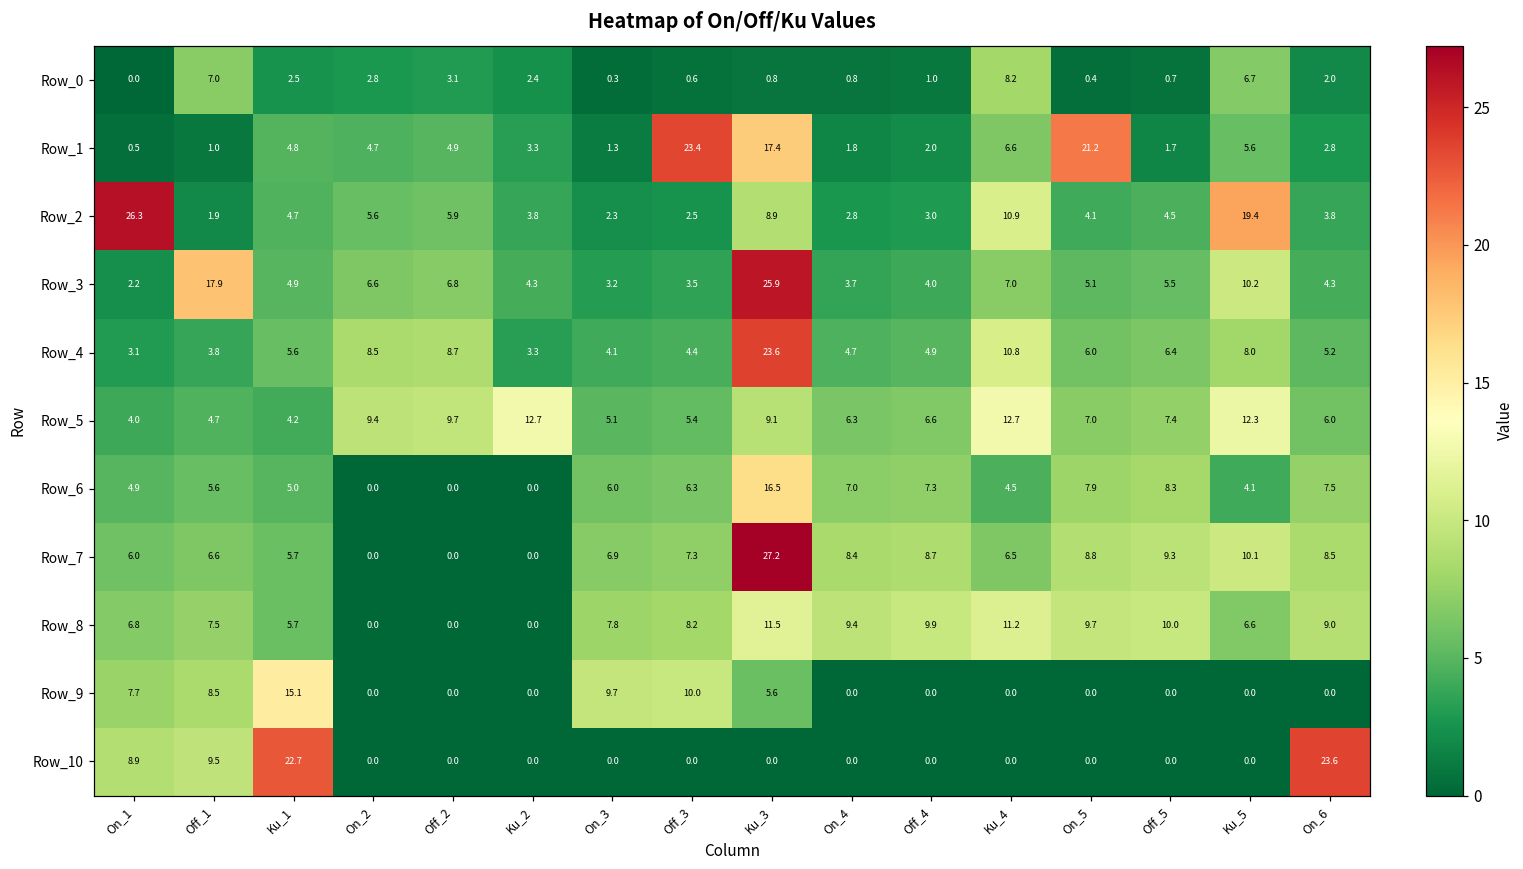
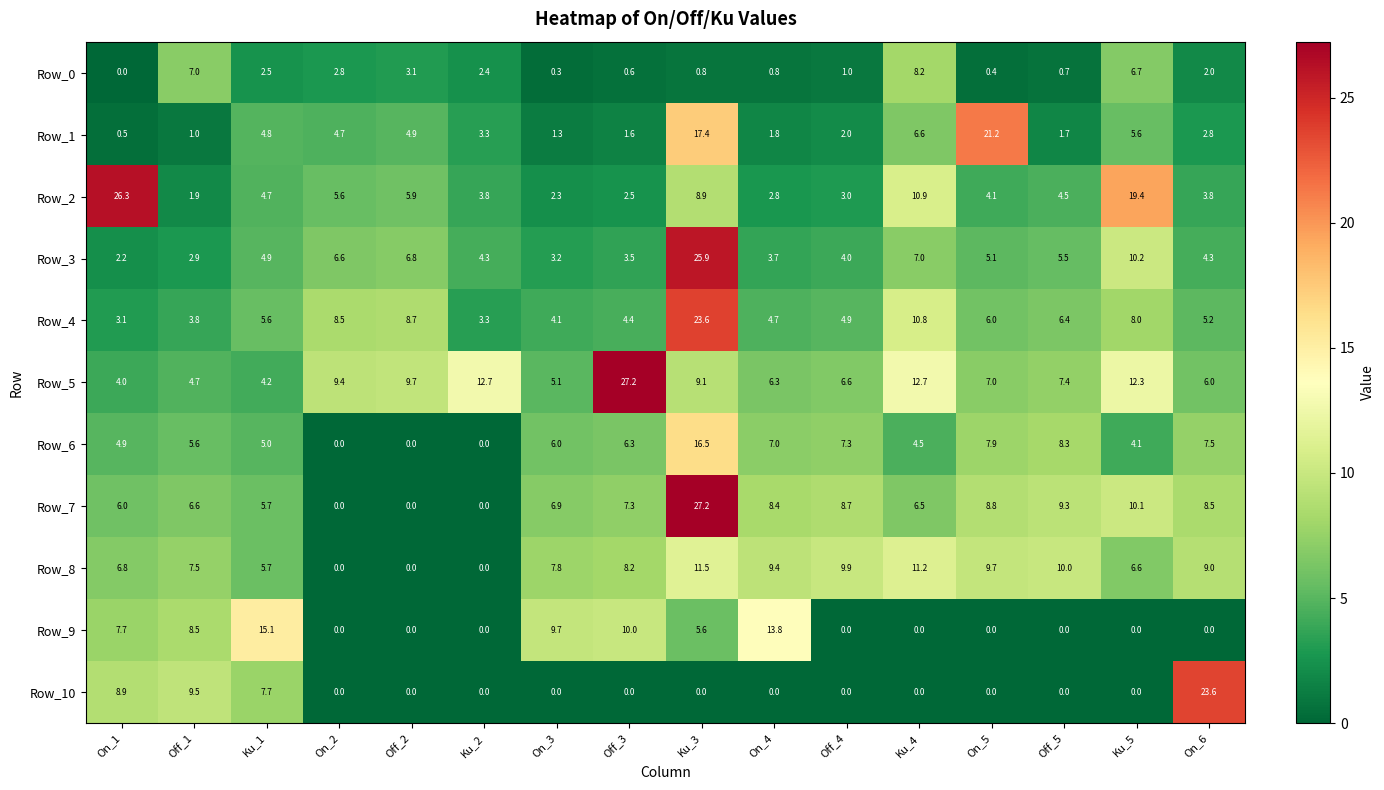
  {
    "Row_0": {
      "On_1": 0.0,
      "Off_1": 7.0,
      "Ku_1": 2.5,
      "On_2": 2.8,
      "Off_2": 3.1,
      "Ku_2": 2.4,
      "On_3": 0.3,
      "Off_3": 0.6,
      "Ku_3": 0.8,
      "On_4": 0.8,
      "Off_4": 1.0,
      "Ku_4": 8.2,
      "On_5": 0.4,
      "Off_5": 0.7,
      "Ku_5": 6.7,
      "On_6": 2.0
    },
    "Row_1": {
      "On_1": 0.5,
      "Off_1": 1.0,
      "Ku_1": 4.8,
      "On_2": 4.7,
      "Off_2": 4.9,
      "Ku_2": 3.3,
      "On_3": 1.3,
-     "Off_3": 23.4,
+     "Off_3": 1.6,
      "Ku_3": 17.4,
      "On_4": 1.8,
      "Off_4": 2.0,
      "Ku_4": 6.6,
      "On_5": 21.2,
      "Off_5": 1.7,
      "Ku_5": 5.6,
      "On_6": 2.8
    },
    "Row_2": {
      "On_1": 26.3,
      "Off_1": 1.9,
      "Ku_1": 4.7,
      "On_2": 5.6,
      "Off_2": 5.9,
      "Ku_2": 3.8,
      "On_3": 2.3,
      "Off_3": 2.5,
      "Ku_3": 8.9,
      "On_4": 2.8,
      "Off_4": 3.0,
      "Ku_4": 10.9,
      "On_5": 4.1,
      "Off_5": 4.5,
      "Ku_5": 19.4,
      "On_6": 3.8
    },
    "Row_3": {
      "On_1": 2.2,
-     "Off_1": 17.9,
+     "Off_1": 2.9,
      "Ku_1": 4.9,
      "On_2": 6.6,
      "Off_2": 6.8,
      "Ku_2": 4.3,
      "On_3": 3.2,
      "Off_3": 3.5,
      "Ku_3": 25.9,
      "On_4": 3.7,
      "Off_4": 4.0,
      "Ku_4": 7.0,
      "On_5": 5.1,
      "Off_5": 5.5,
      "Ku_5": 10.2,
      "On_6": 4.3
    },
    "Row_4": {
      "On_1": 3.1,
      "Off_1": 3.8,
      "Ku_1": 5.6,
      "On_2": 8.5,
      "Off_2": 8.7,
      "Ku_2": 3.3,
      "On_3": 4.1,
      "Off_3": 4.4,
      "Ku_3": 23.6,
      "On_4": 4.7,
      "Off_4": 4.9,
      "Ku_4": 10.8,
      "On_5": 6.0,
      "Off_5": 6.4,
      "Ku_5": 8.0,
      "On_6": 5.2
    },
    "Row_5": {
      "On_1": 4.0,
      "Off_1": 4.7,
      "Ku_1": 4.2,
      "On_2": 9.4,
      "Off_2": 9.7,
      "Ku_2": 12.7,
      "On_3": 5.1,
-     "Off_3": 5.4,
+     "Off_3": 27.2,
      "Ku_3": 9.1,
      "On_4": 6.3,
      "Off_4": 6.6,
      "Ku_4": 12.7,
      "On_5": 7.0,
      "Off_5": 7.4,
      "Ku_5": 12.3,
      "On_6": 6.0
    },
    "Row_6": {
      "On_1": 4.9,
      "Off_1": 5.6,
      "Ku_1": 5.0,
      "On_2": 0.0,
      "Off_2": 0.0,
      "Ku_2": 0.0,
      "On_3": 6.0,
      "Off_3": 6.3,
      "Ku_3": 16.5,
      "On_4": 7.0,
      "Off_4": 7.3,
      "Ku_4": 4.5,
      "On_5": 7.9,
      "Off_5": 8.3,
      "Ku_5": 4.1,
      "On_6": 7.5
    },
    "Row_7": {
      "On_1": 6.0,
      "Off_1": 6.6,
      "Ku_1": 5.7,
      "On_2": 0.0,
      "Off_2": 0.0,
      "Ku_2": 0.0,
      "On_3": 6.9,
      "Off_3": 7.3,
      "Ku_3": 27.2,
      "On_4": 8.4,
      "Off_4": 8.7,
      "Ku_4": 6.5,
      "On_5": 8.8,
      "Off_5": 9.3,
      "Ku_5": 10.1,
      "On_6": 8.5
    },
    "Row_8": {
      "On_1": 6.8,
      "Off_1": 7.5,
      "Ku_1": 5.7,
      "On_2": 0.0,
      "Off_2": 0.0,
      "Ku_2": 0.0,
      "On_3": 7.8,
      "Off_3": 8.2,
      "Ku_3": 11.5,
      "On_4": 9.4,
      "Off_4": 9.9,
      "Ku_4": 11.2,
      "On_5": 9.7,
      "Off_5": 10.0,
      "Ku_5": 6.6,
      "On_6": 9.0
    },
    "Row_9": {
      "On_1": 7.7,
      "Off_1": 8.5,
      "Ku_1": 15.1,
      "On_2": 0.0,
      "Off_2": 0.0,
      "Ku_2": 0.0,
      "On_3": 9.7,
      "Off_3": 10.0,
      "Ku_3": 5.6,
-     "On_4": 0.0,
+     "On_4": 13.8,
      "Off_4": 0.0,
      "Ku_4": 0.0,
      "On_5": 0.0,
      "Off_5": 0.0,
      "Ku_5": 0.0,
      "On_6": 0.0
    },
    "Row_10": {
      "On_1": 8.9,
      "Off_1": 9.5,
-     "Ku_1": 22.7,
+     "Ku_1": 7.7,
      "On_2": 0.0,
      "Off_2": 0.0,
      "Ku_2": 0.0,
      "On_3": 0.0,
      "Off_3": 0.0,
      "Ku_3": 0.0,
      "On_4": 0.0,
      "Off_4": 0.0,
      "Ku_4": 0.0,
      "On_5": 0.0,
      "Off_5": 0.0,
      "Ku_5": 0.0,
      "On_6": 23.6
    }
  }
